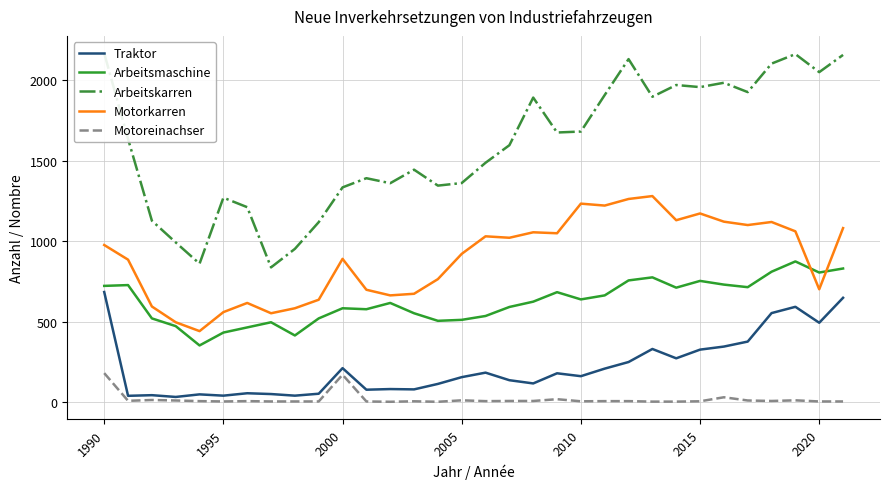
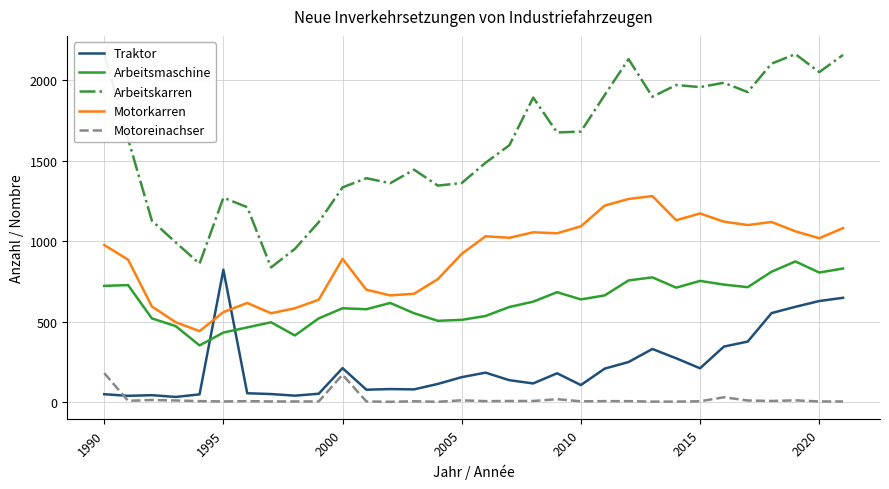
  {
    "Traktor": {
-     "1990": 680,
-     "1995": 40,
+     "1990": 50,
+     "1995": 820,
      "2000": 210,
      "2005": 160,
-     "2010": 160,
-     "2015": 330,
-     "2020": 490
+     "2010": 110,
+     "2015": 210,
+     "2020": 630
    },
    "Motorkarren": {
      "1990": 980,
      "1995": 560,
      "2000": 890,
      "2005": 920,
-     "2010": 1230,
+     "2010": 1090,
      "2015": 1170,
-     "2020": 700
+     "2020": 1020
    },
    "Motoreinachser": {
      "1990": 180,
      "1995": 0,
      "2000": 170,
      "2005": 10,
      "2010": 10,
      "2015": 10,
      "2020": 0
    }
  }
